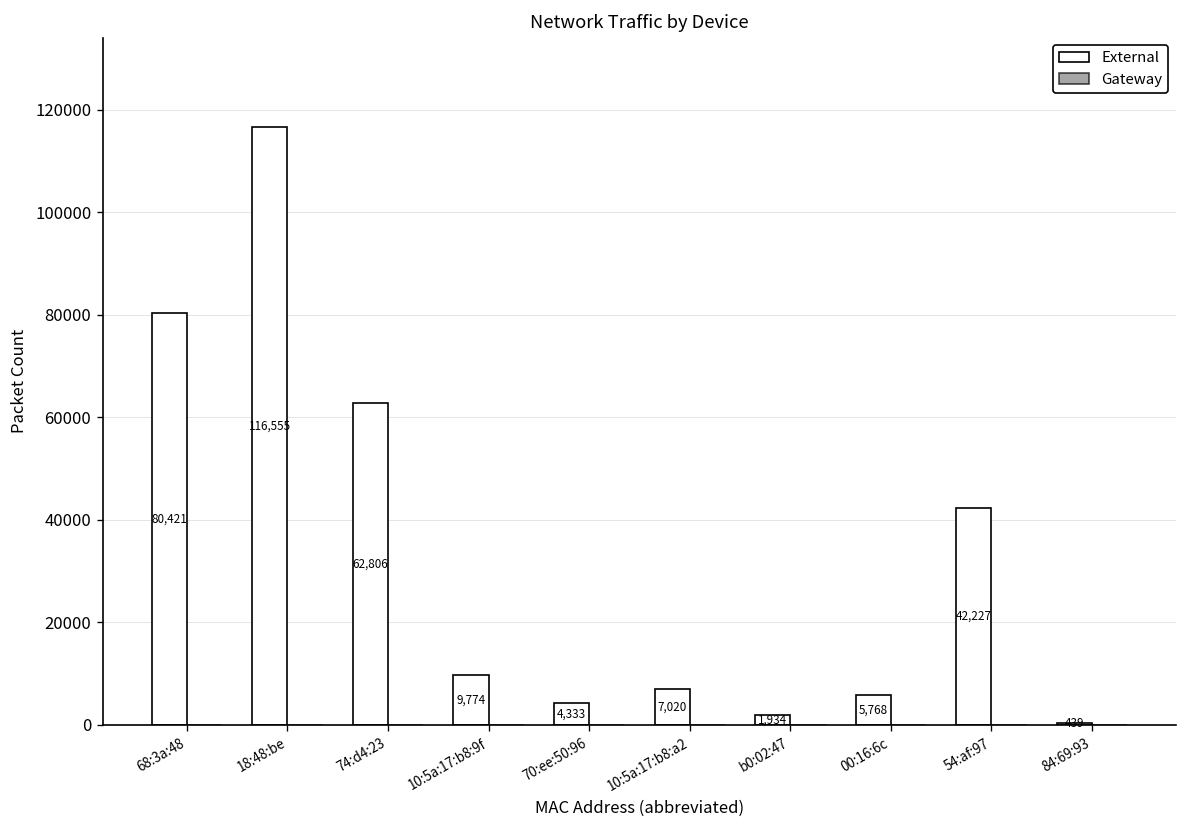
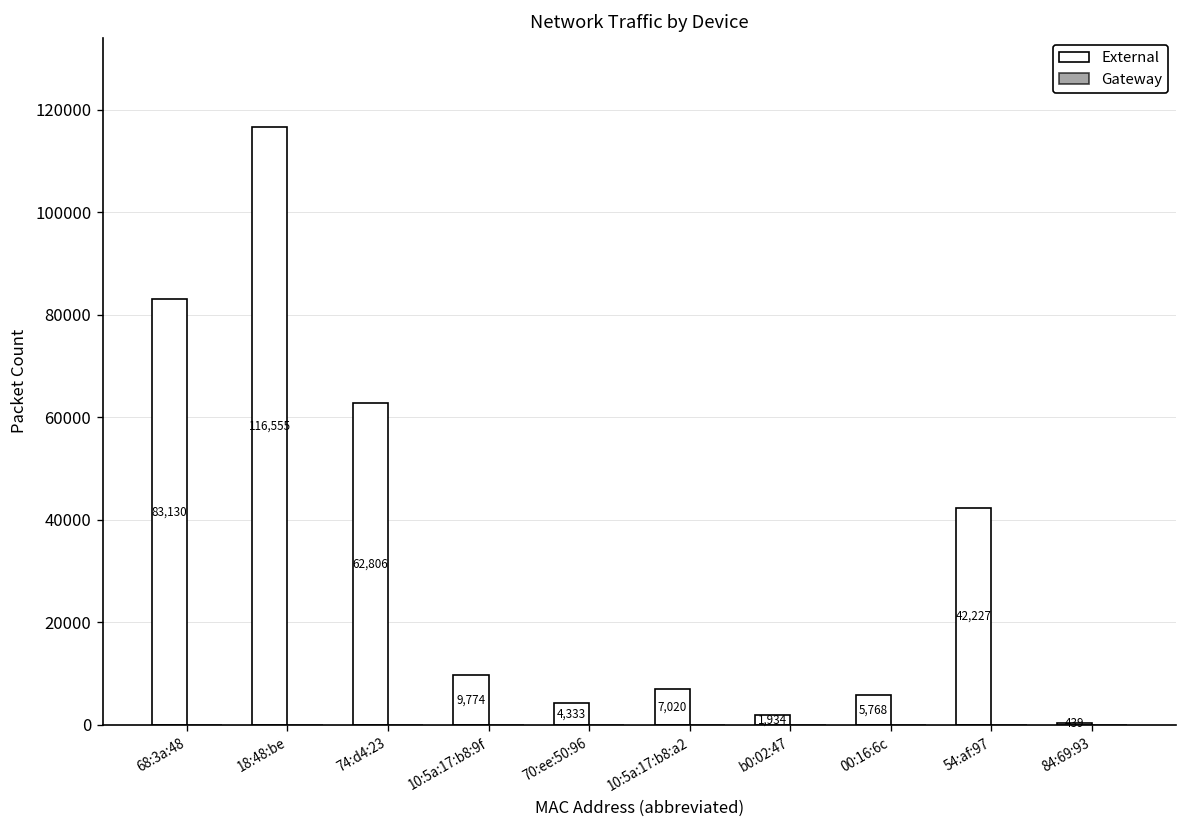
  {
    "External": {
-     "68:3a:48": "80,421",
+     "68:3a:48": "83,130",
      "18:48:be": "116,555",
      "74:d4:23": "62,806",
      "10:5a:17:b8:9f": "9,774",
      "70:ee:50:96": "4,333",
      "10:5a:17:b8:a2": "7,020",
      "b0:02:47": "1,934",
      "00:16:6c": "5,768",
      "54:af:97": "42,227",
      "84:69:93": "439"
    },
    "Gateway": {
      "68:3a:48": "0",
      "18:48:be": "0",
      "74:d4:23": "0",
      "10:5a:17:b8:9f": "0",
      "70:ee:50:96": "0",
      "10:5a:17:b8:a2": "0",
      "b0:02:47": "0",
      "00:16:6c": "0",
      "54:af:97": "0",
      "84:69:93": "0"
    }
  }
